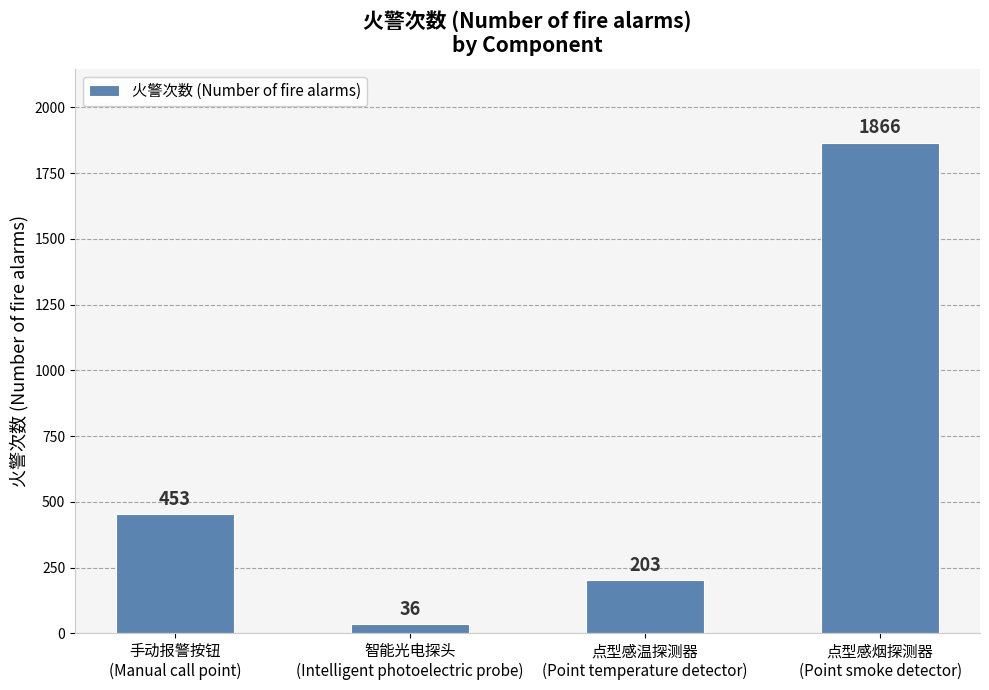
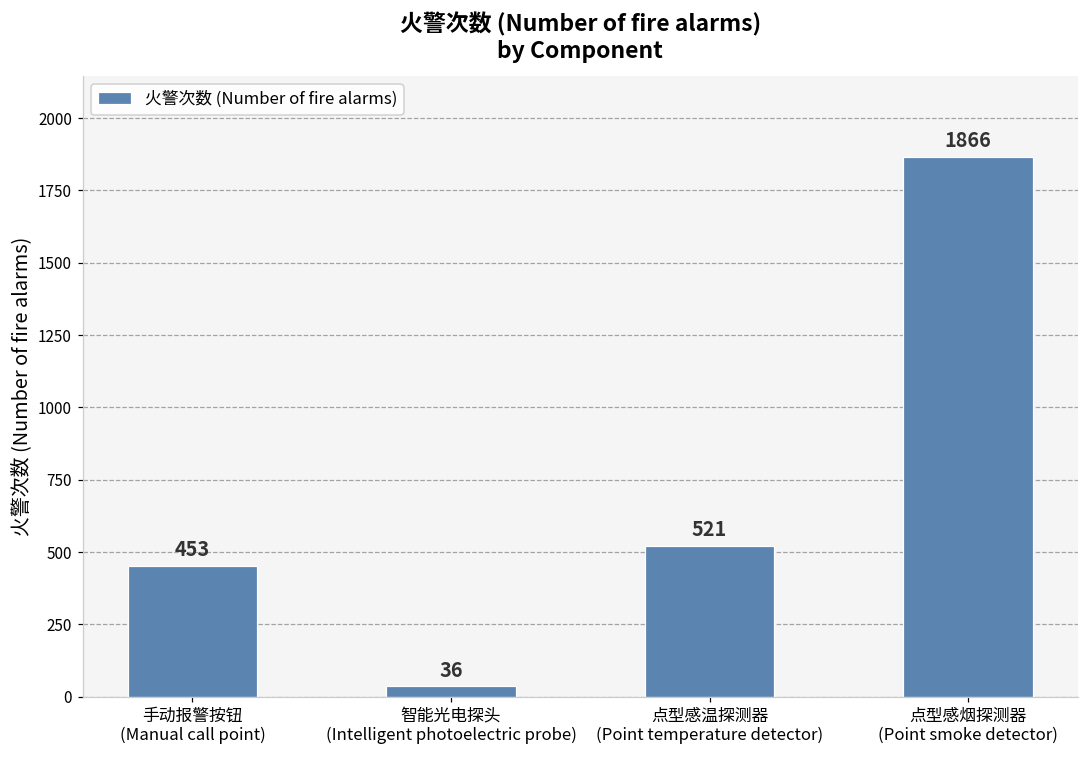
  {
    "手动报警按钮 (Manual call point)": 453,
    "智能光电探头 (Intelligent photoelectric probe)": 36,
-   "点型感温探测器 (Point temperature detector)": 203,
+   "点型感温探测器 (Point temperature detector)": 521,
    "点型感烟探测器 (Point smoke detector)": 1866
  }
